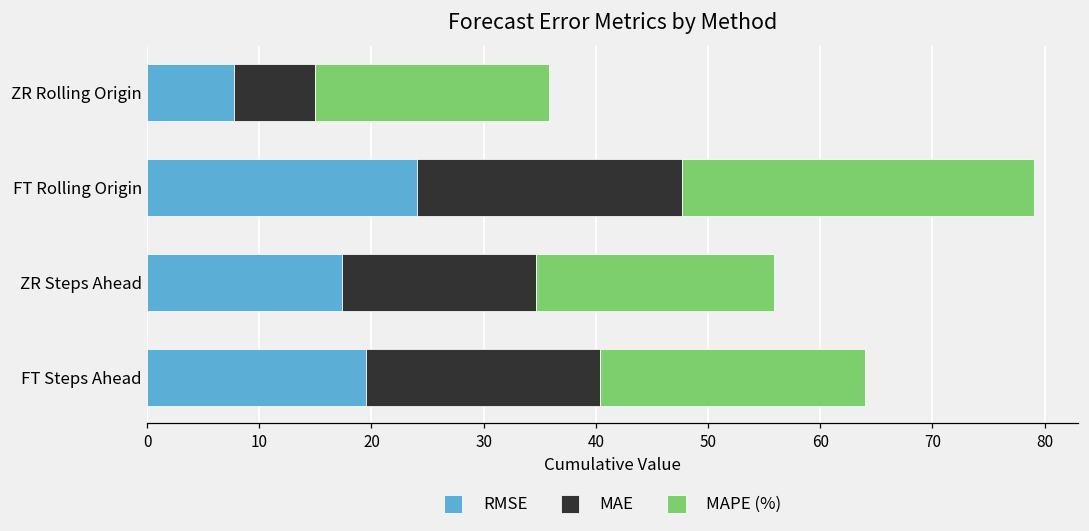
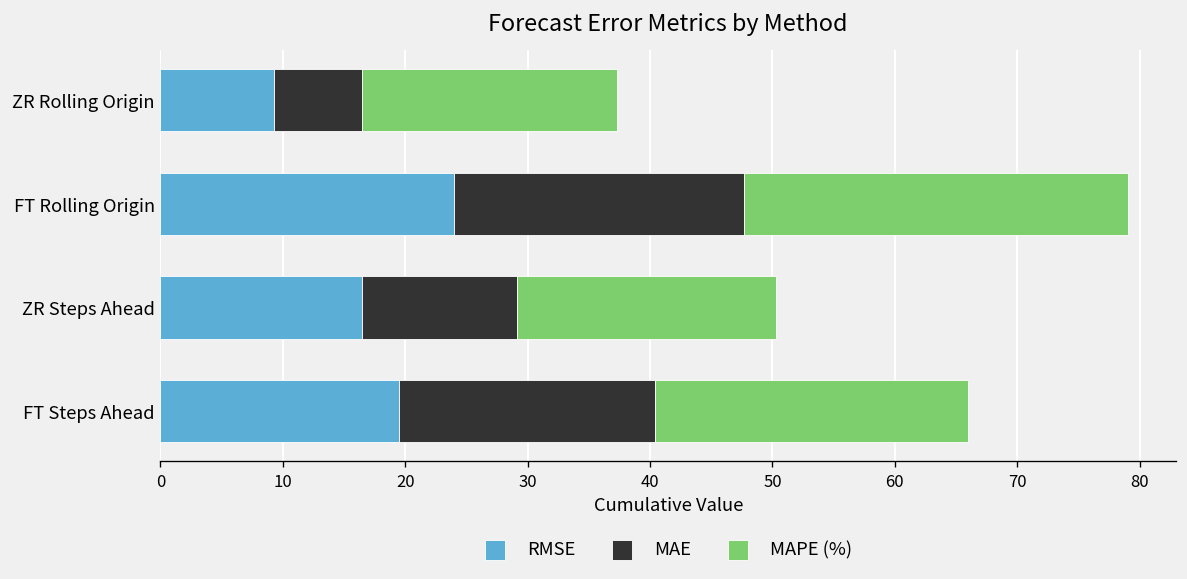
  {
    "RMSE": {
-     "ZR Rolling Origin": 7.8,
+     "ZR Rolling Origin": 9.3,
      "FT Rolling Origin": 24.0,
-     "ZR Steps Ahead": 17.4,
+     "ZR Steps Ahead": 16.4,
      "FT Steps Ahead": 19.5
    },
    "MAE": {
      "ZR Rolling Origin": 7.2,
      "FT Rolling Origin": 23.7,
-     "ZR Steps Ahead": 17.3,
+     "ZR Steps Ahead": 12.7,
      "FT Steps Ahead": 20.9
    },
    "MAPE (%)": {
      "ZR Rolling Origin": 20.8,
      "FT Rolling Origin": 31.3,
      "ZR Steps Ahead": 21.2,
-     "FT Steps Ahead": 23.6
+     "FT Steps Ahead": 25.6
    }
  }
